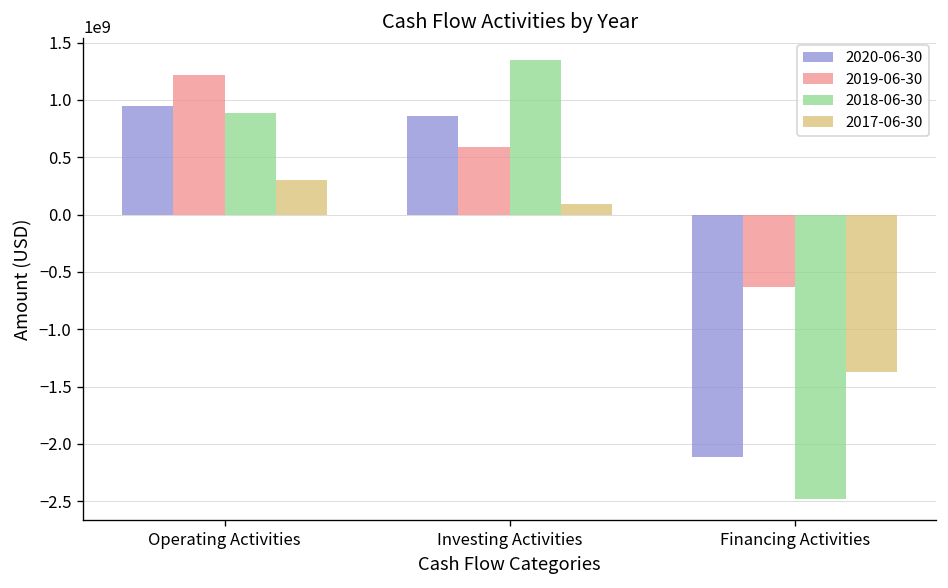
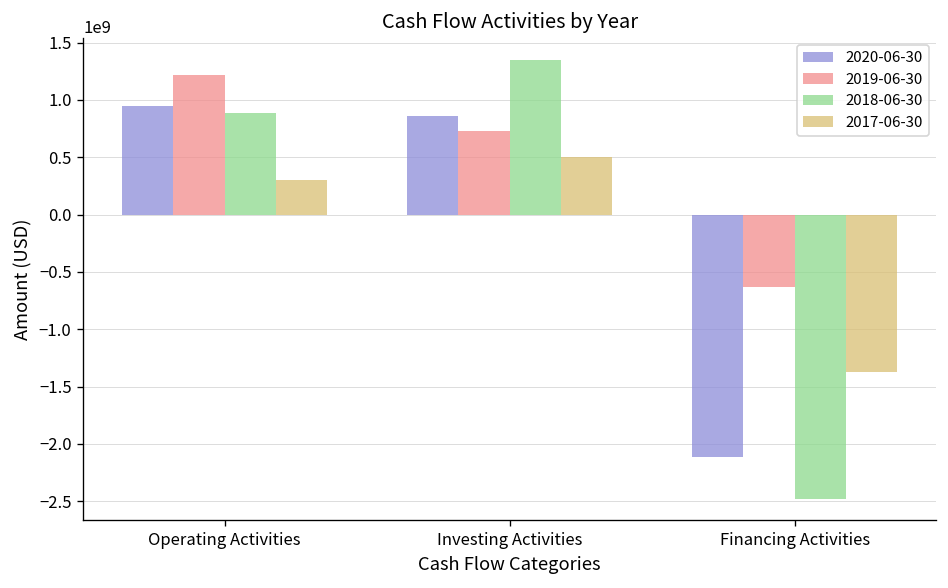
  {
    "2020-06-30": {
      "Operating Activities": 1000000000,
      "Investing Activities": 900000000,
      "Financing Activities": -2100000000
    },
    "2019-06-30": {
      "Operating Activities": 1200000000,
-     "Investing Activities": 600000000,
+     "Investing Activities": 700000000,
      "Financing Activities": -600000000
    },
    "2018-06-30": {
      "Operating Activities": 900000000,
      "Investing Activities": 1400000000,
      "Financing Activities": -2500000000
    },
    "2017-06-30": {
      "Operating Activities": 300000000,
-     "Investing Activities": 100000000,
+     "Investing Activities": 500000000,
      "Financing Activities": -1400000000
    }
  }
